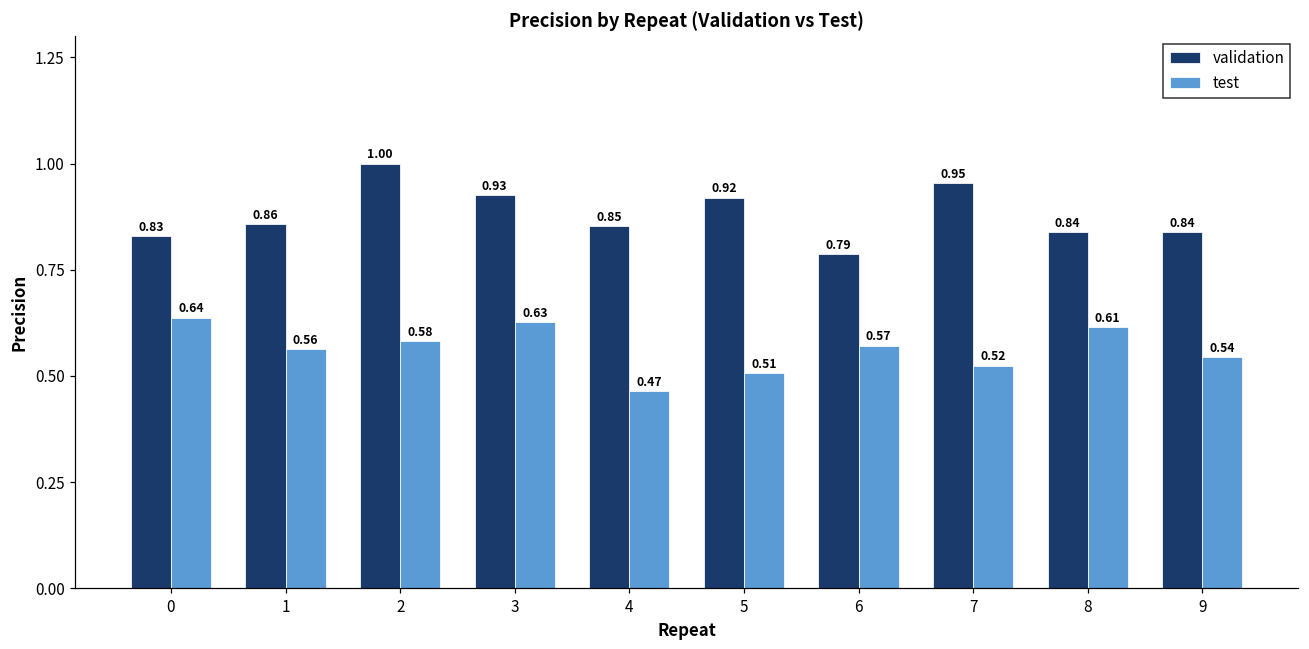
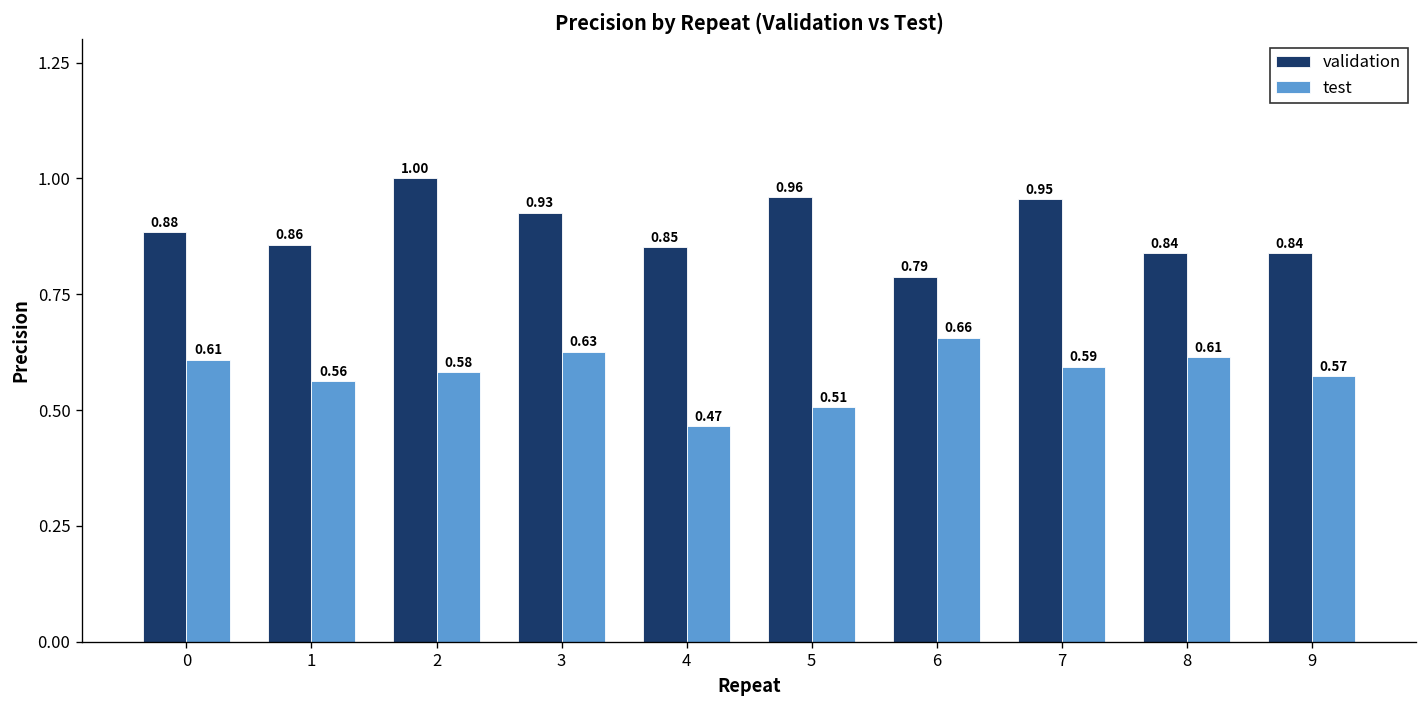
  {
    "validation": {
-     "0": 0.83,
+     "0": 0.88,
      "1": 0.86,
      "2": 1.00,
      "3": 0.93,
      "4": 0.85,
-     "5": 0.92,
+     "5": 0.96,
      "6": 0.79,
      "7": 0.95,
      "8": 0.84,
      "9": 0.84
    },
    "test": {
-     "0": 0.64,
+     "0": 0.61,
      "1": 0.56,
      "2": 0.58,
      "3": 0.63,
      "4": 0.47,
      "5": 0.51,
-     "6": 0.57,
-     "7": 0.52,
+     "6": 0.66,
+     "7": 0.59,
      "8": 0.61,
-     "9": 0.54
+     "9": 0.57
    }
  }
